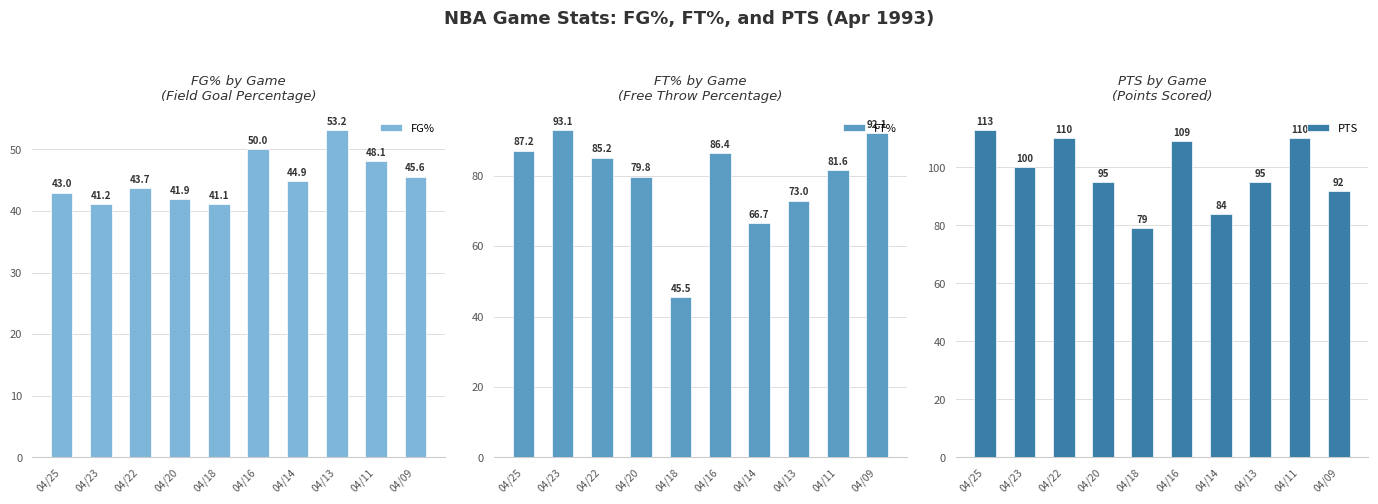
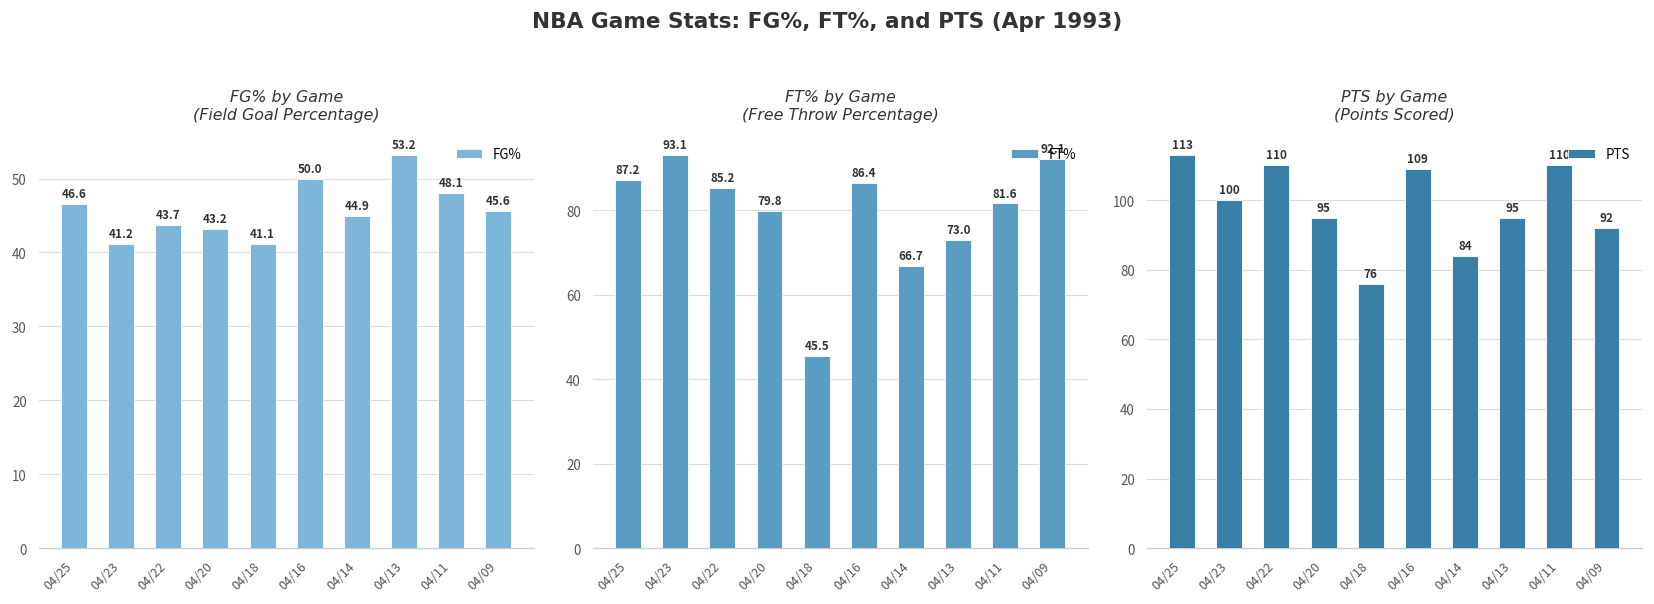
  {
    "FG% by Game (Field Goal Percentage)": {
-     "04/25": 43.0,
+     "04/25": 46.6,
      "04/23": 41.2,
      "04/22": 43.7,
-     "04/20": 41.9,
+     "04/20": 43.2,
      "04/18": 41.1,
      "04/16": 50.0,
      "04/14": 44.9,
      "04/13": 53.2,
      "04/11": 48.1,
      "04/09": 45.6
    },
    "FT% by Game (Free Throw Percentage)": {
      "04/25": 87.2,
      "04/23": 93.1,
      "04/22": 85.2,
      "04/20": 79.8,
      "04/18": 45.5,
      "04/16": 86.4,
      "04/14": 66.7,
      "04/13": 73.0,
      "04/11": 81.6,
      "04/09": 92.1
    },
    "PTS by Game (Points Scored)": {
      "04/25": 113,
      "04/23": 100,
      "04/22": 110,
      "04/20": 95,
-     "04/18": 79,
+     "04/18": 76,
      "04/16": 109,
      "04/14": 84,
      "04/13": 95,
      "04/11": 110,
      "04/09": 92
    }
  }
